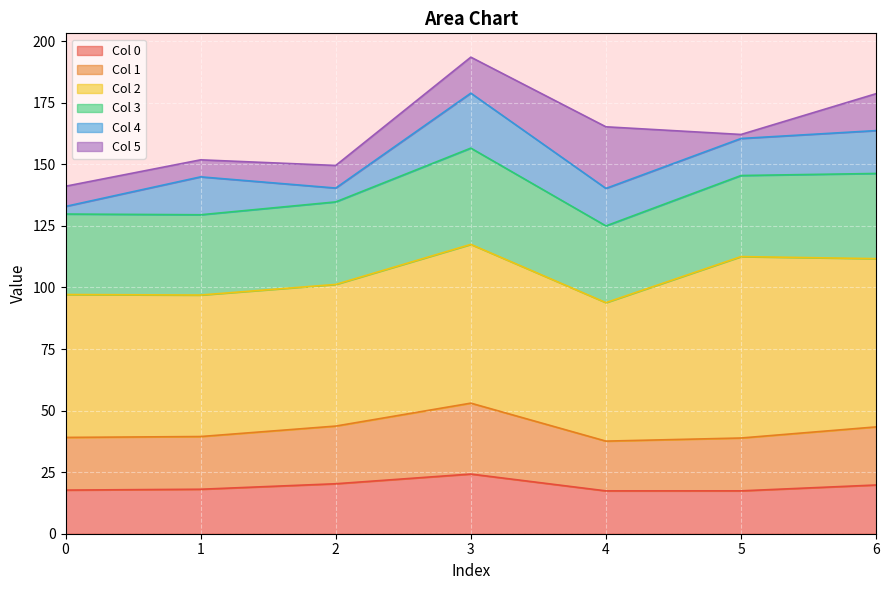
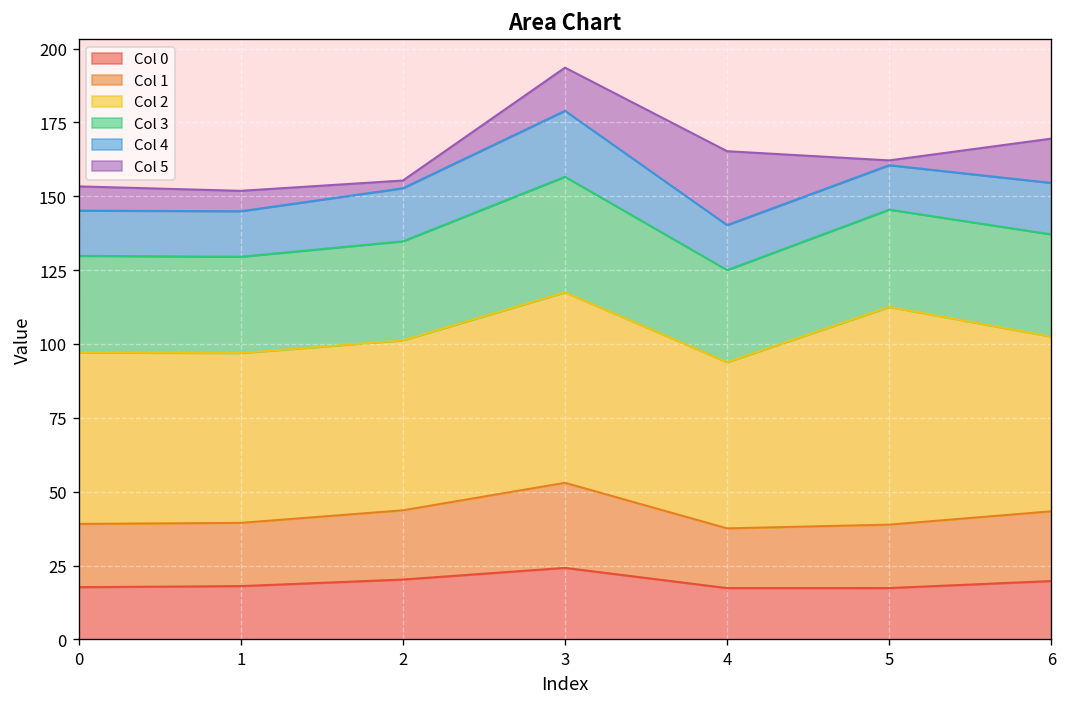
  {
    "Col 2": {
      "0": 58,
      "1": 57,
      "2": 58,
      "3": 64,
      "4": 56,
      "5": 74,
-     "6": 68
+     "6": 59
    },
    "Col 3": {
      "0": 33,
      "1": 33,
      "2": 34,
      "3": 39,
      "4": 31,
      "5": 33,
      "6": 35
    },
    "Col 4": {
-     "0": 3,
+     "0": 15,
      "1": 15,
-     "2": 6,
+     "2": 18,
      "3": 22,
      "4": 15,
      "5": 15,
      "6": 17
    },
    "Col 5": {
      "0": 8,
      "1": 7,
-     "2": 9,
+     "2": 3,
      "3": 15,
      "4": 25,
      "5": 2,
      "6": 15
    }
  }
